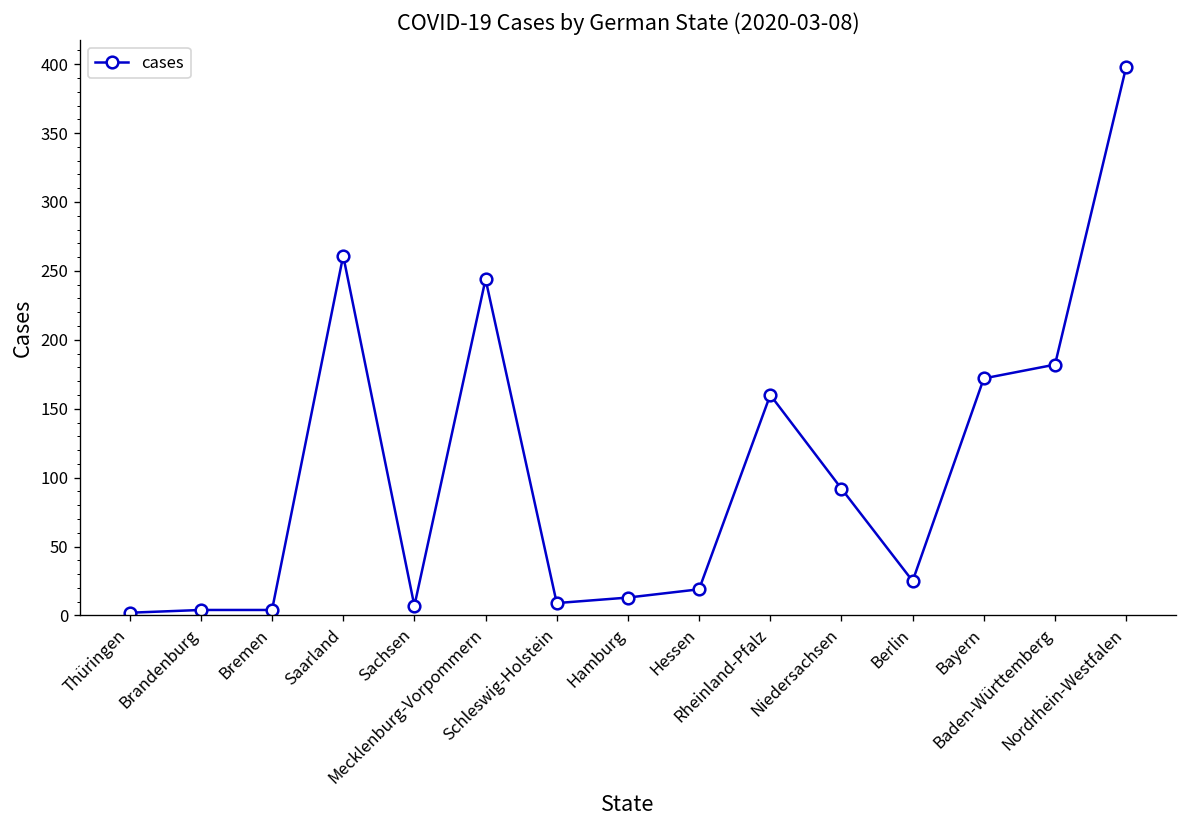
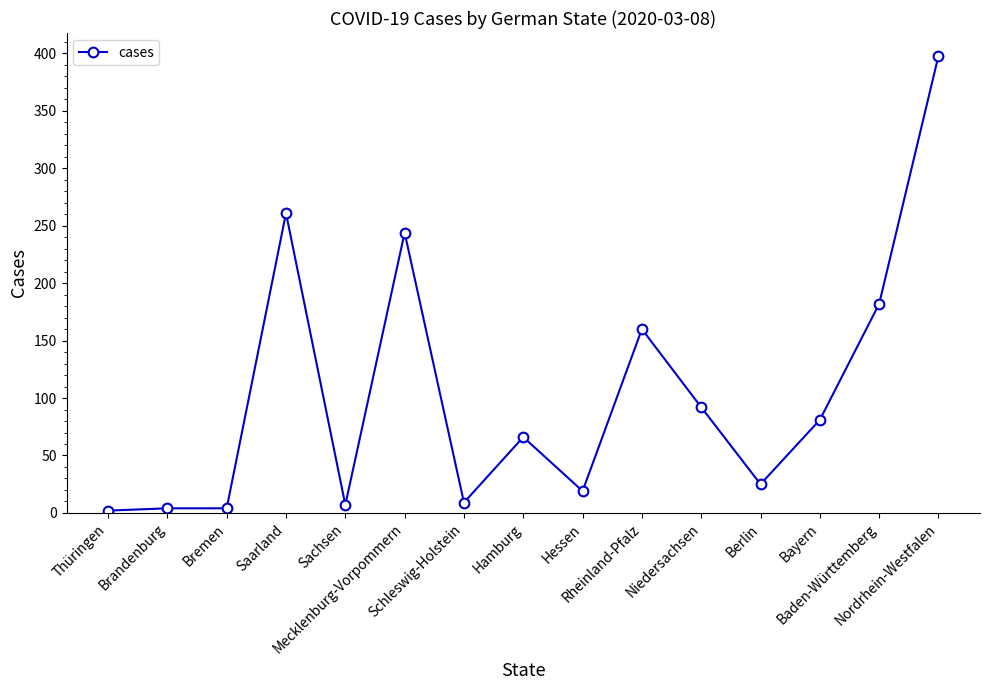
  {
    "Thüringen": 2,
    "Brandenburg": 4,
    "Bremen": 4,
    "Saarland": 261,
    "Sachsen": 7,
    "Mecklenburg-Vorpommern": 244,
    "Schleswig-Holstein": 9,
-   "Hamburg": 13,
+   "Hamburg": 66,
    "Hessen": 19,
    "Rheinland-Pfalz": 160,
    "Niedersachsen": 92,
    "Berlin": 25,
-   "Bayern": 172,
+   "Bayern": 81,
    "Baden-Württemberg": 182,
    "Nordrhein-Westfalen": 398
  }
